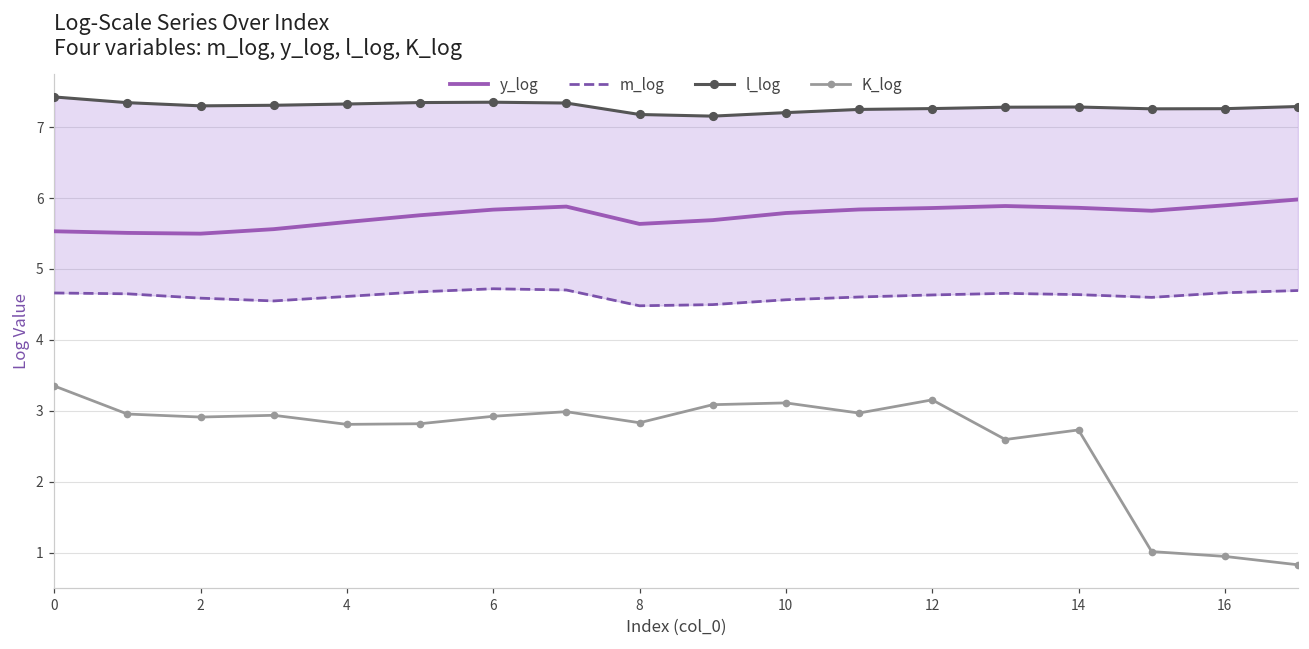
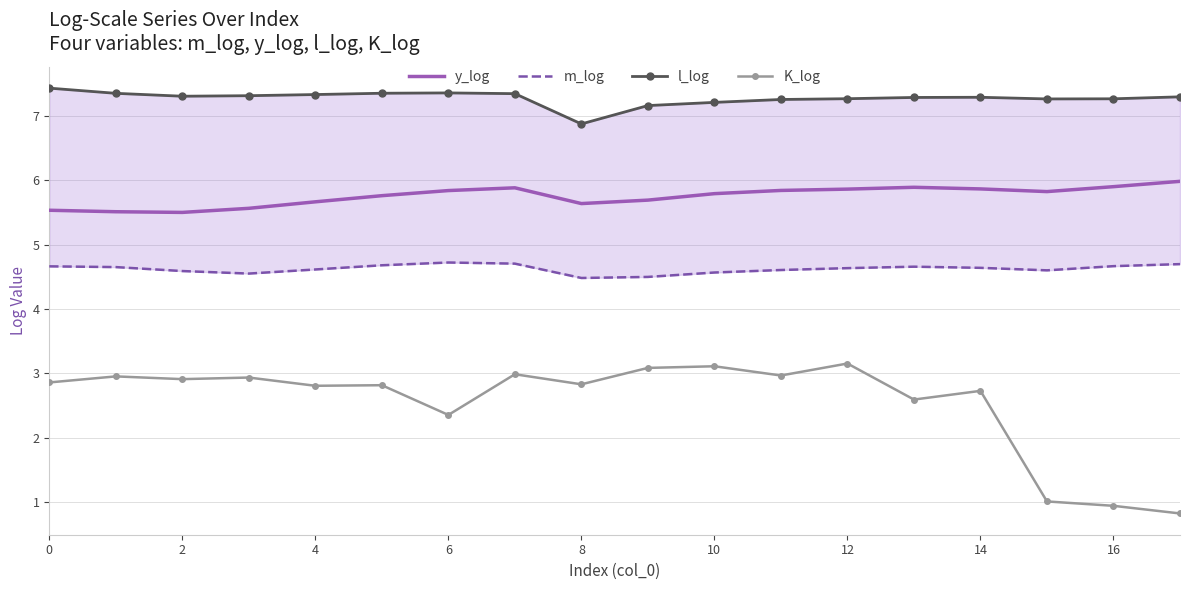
  {
    "l_log": {
      "0": 7.4,
      "2": 7.3,
      "4": 7.3,
      "6": 7.4,
-     "8": 7.2,
+     "8": 6.9,
      "10": 7.2,
      "12": 7.3,
      "14": 7.3,
      "16": 7.3
    },
    "K_log": {
-     "0": 3.4,
+     "0": 2.9,
      "2": 2.9,
      "4": 2.8,
-     "6": 2.9,
+     "6": 2.4,
      "8": 2.8,
      "10": 3.1,
      "12": 3.2,
      "14": 2.7,
      "16": 0.9
    }
  }
